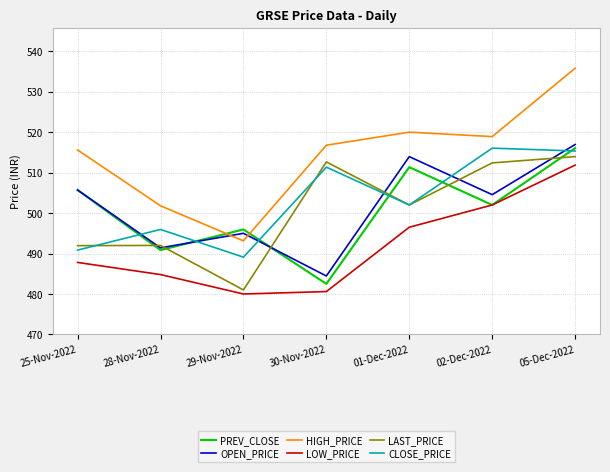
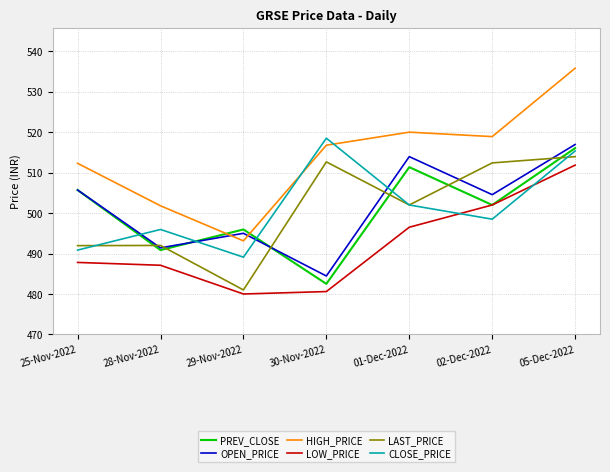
  {
    "PREV_CLOSE": {
      "29-Nov-2022": 496,
      "30-Nov-2022": 483,
      "01-Dec-2022": 511,
      "05-Dec-2022": 516
    },
    "OPEN_PRICE": {
      "29-Nov-2022": 495,
      "30-Nov-2022": 484,
      "01-Dec-2022": 514,
      "02-Dec-2022": 505,
      "05-Dec-2022": 517
    },
    "HIGH_PRICE": {
-     "25-Nov-2022": 516,
+     "25-Nov-2022": 512,
      "28-Nov-2022": 502,
      "29-Nov-2022": 493,
      "30-Nov-2022": 517,
      "01-Dec-2022": 520,
      "02-Dec-2022": 519,
      "05-Dec-2022": 536
    },
    "LOW_PRICE": {
      "25-Nov-2022": 488,
-     "28-Nov-2022": 485,
+     "28-Nov-2022": 487,
      "29-Nov-2022": 480,
      "30-Nov-2022": 481,
      "01-Dec-2022": 497,
      "05-Dec-2022": 512
    },
    "LAST_PRICE": {
      "25-Nov-2022": 492,
      "29-Nov-2022": 481,
      "30-Nov-2022": 513,
      "02-Dec-2022": 512,
      "05-Dec-2022": 514
    },
    "CLOSE_PRICE": {
      "25-Nov-2022": 491,
      "28-Nov-2022": 496,
      "29-Nov-2022": 489,
-     "30-Nov-2022": 511,
-     "02-Dec-2022": 516,
+     "30-Nov-2022": 519,
+     "02-Dec-2022": 498,
      "05-Dec-2022": 515
    }
  }
